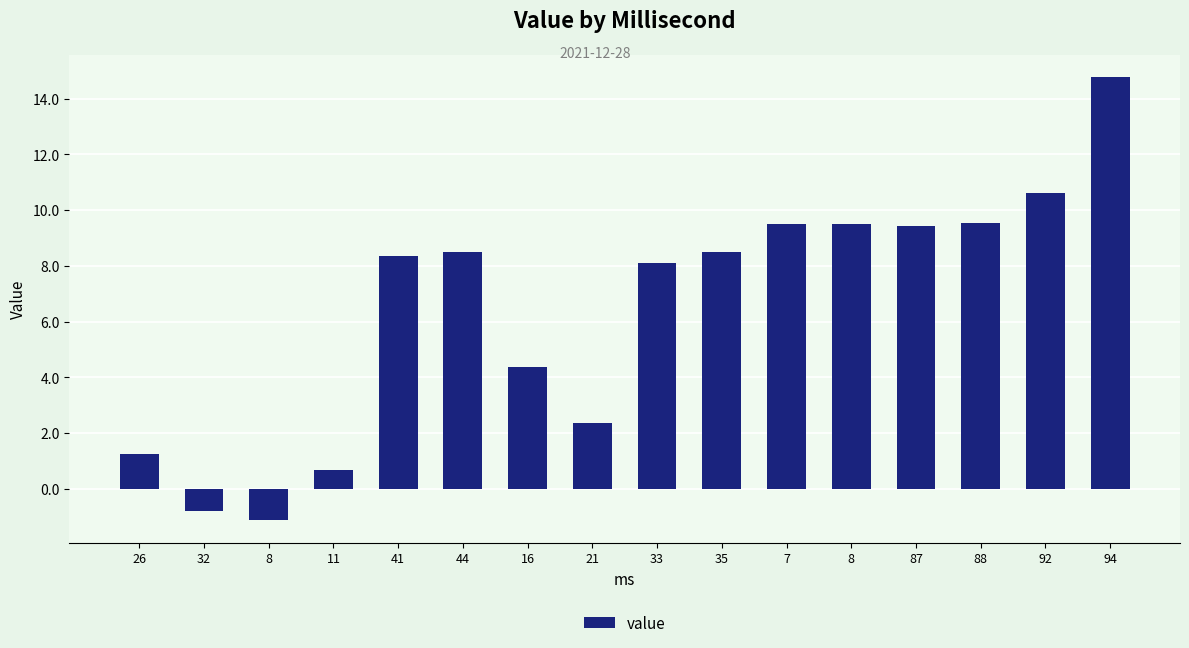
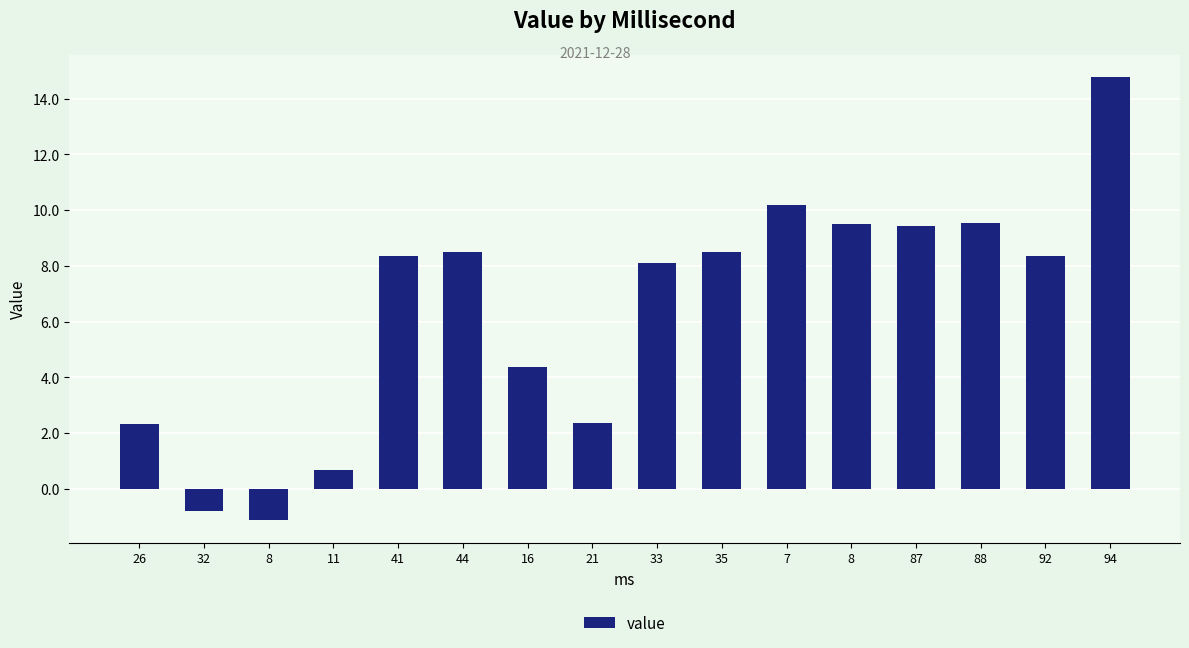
  {
-   "26": 1.2,
+   "26": 2.3,
    "32": -0.8,
    "11": 0.7,
    "41": 8.4,
    "44": 8.5,
    "16": 4.4,
    "21": 2.4,
    "33": 8.1,
    "35": 8.5,
-   "7": 9.5,
+   "7": 10.2,
    "87": 9.4,
    "88": 9.5,
-   "92": 10.6,
+   "92": 8.3,
    "94": 14.8
  }
